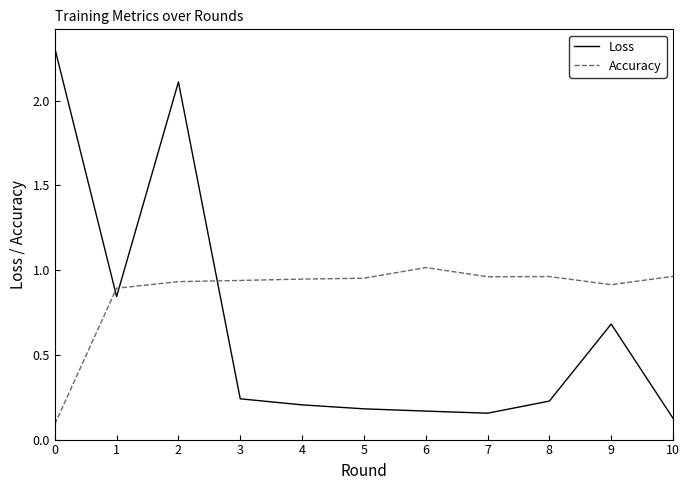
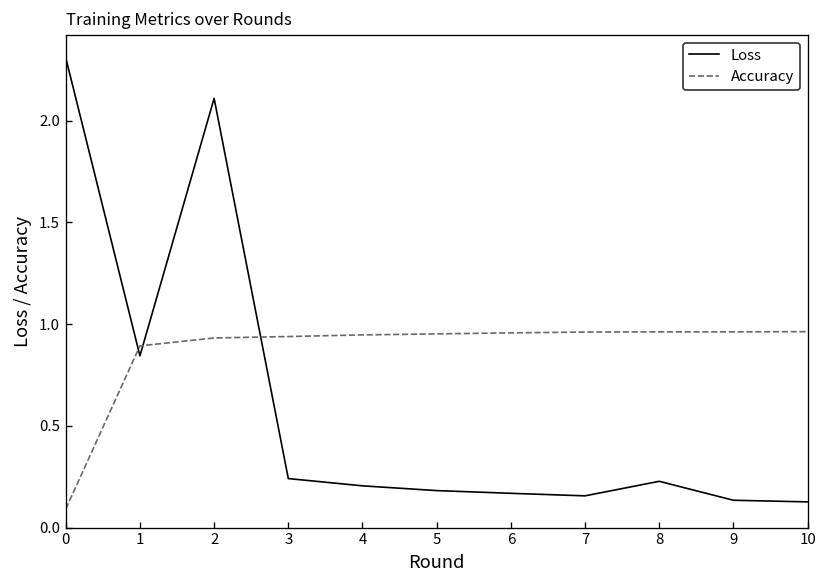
  {
    "Loss": {
      "0": 2.31,
      "1": 0.84,
      "2": 2.11,
      "3": 0.24,
      "4": 0.20,
      "5": 0.18,
      "6": 0.17,
      "7": 0.16,
      "8": 0.23,
-     "9": 0.68,
+     "9": 0.13,
      "10": 0.13
    },
    "Accuracy": {
      "0": 0.09,
      "1": 0.89,
      "2": 0.93,
      "3": 0.94,
      "4": 0.95,
      "5": 0.95,
-     "6": 1.02,
+     "6": 0.96,
      "7": 0.96,
      "8": 0.96,
-     "9": 0.91,
+     "9": 0.96,
      "10": 0.96
    }
  }
